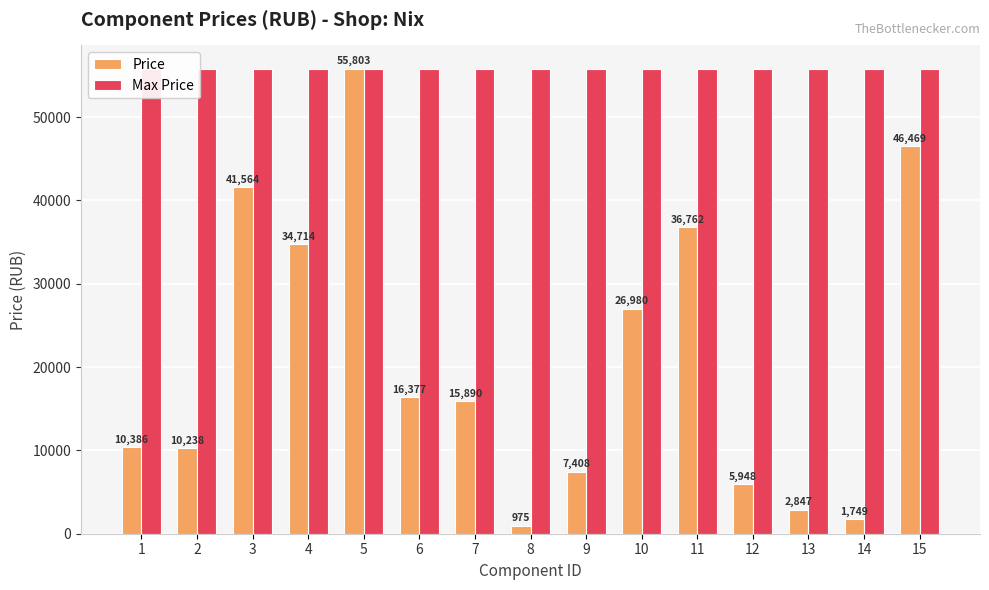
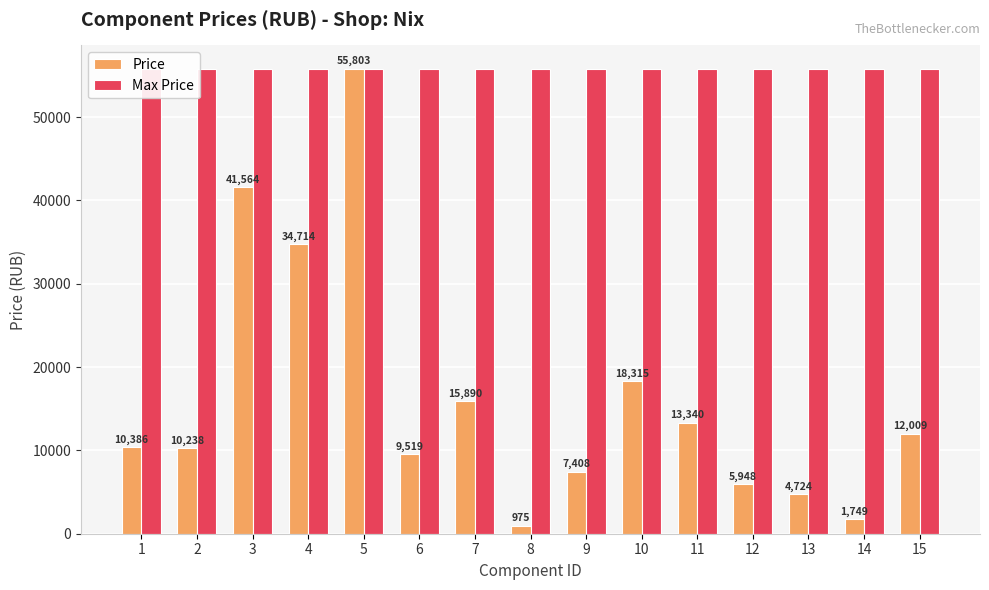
  {
    "Price": {
      "1": "10,386",
      "2": "10,238",
      "3": "41,564",
      "4": "34,714",
      "5": "55,803",
-     "6": "16,377",
+     "6": "9,519",
      "7": "15,890",
      "8": "975",
      "9": "7,408",
-     "10": "26,980",
-     "11": "36,762",
+     "10": "18,315",
+     "11": "13,340",
      "12": "5,948",
-     "13": "2,847",
+     "13": "4,724",
      "14": "1,749",
-     "15": "46,469"
+     "15": "12,009"
    },
    "Max Price": {
      "2": "56000",
      "3": "56000",
      "6": "56000",
      "7": "56000",
      "8": "56000",
      "9": "56000",
      "10": "56000",
      "11": "56000",
      "12": "56000",
      "13": "56000",
      "14": "56000",
      "15": "56000"
    }
  }
